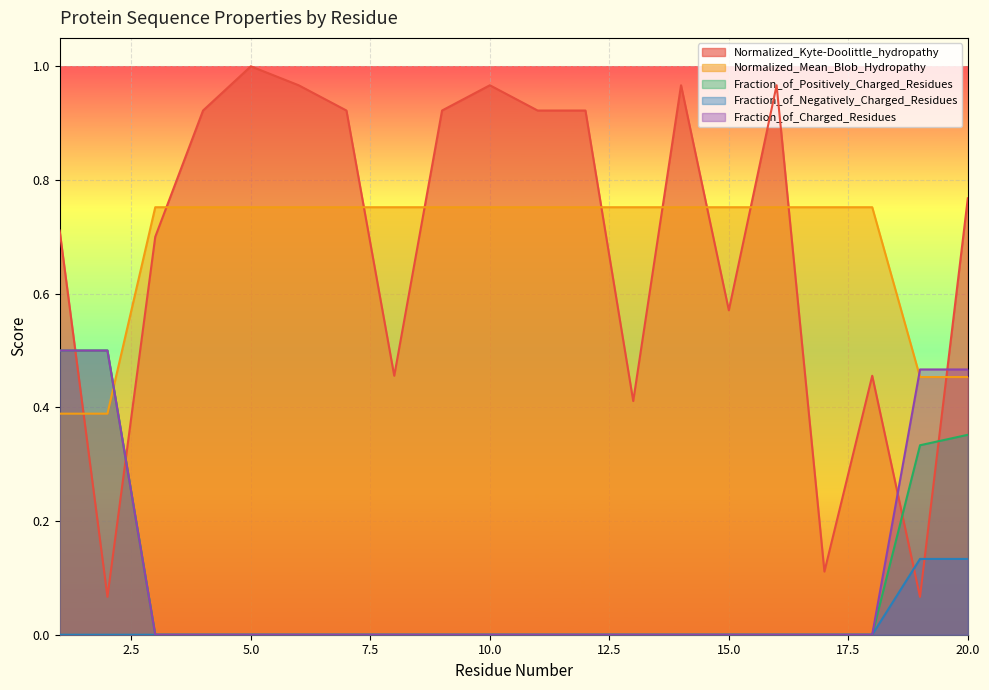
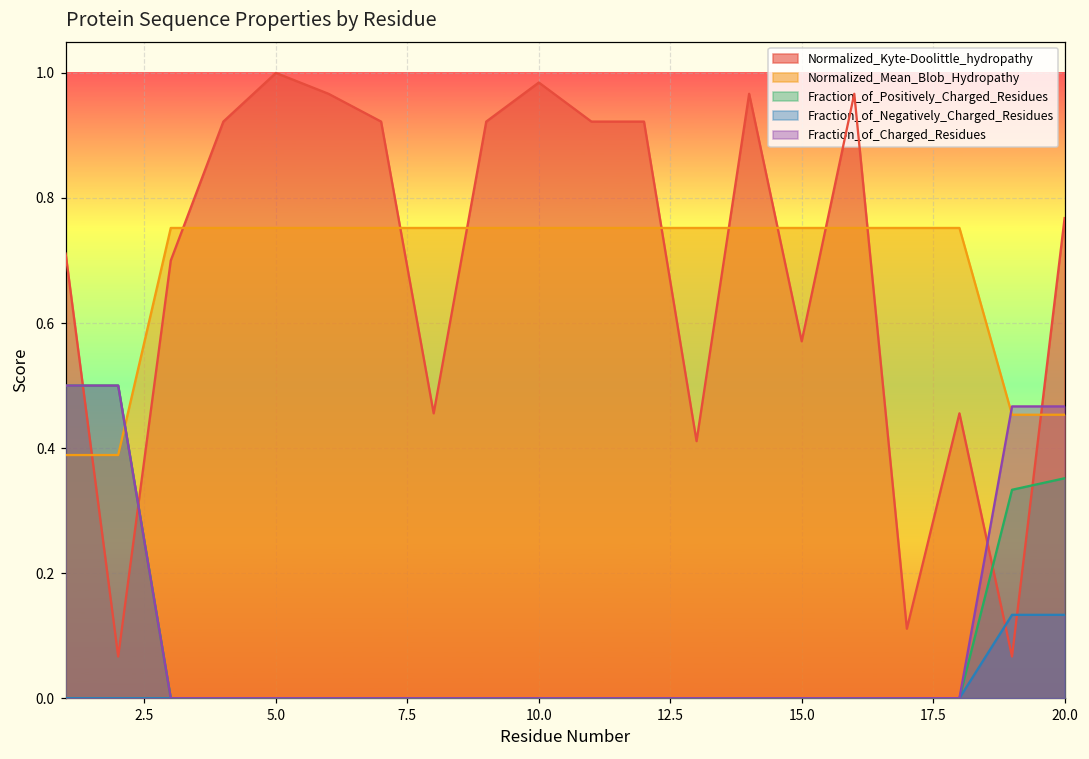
  {
    "Normalized_Kyte-Doolittle_hydropathy": {
      "5.0": 1.00,
-     "10.0": 0.97,
+     "10.0": 0.98,
      "15.0": 0.57,
      "20.0": 0.77
    },
    "Normalized_Mean_Blob_Hydropathy": {
      "5.0": 0.75,
      "10.0": 0.75,
      "15.0": 0.75,
      "20.0": 0.45
    },
    "Fraction_of_Positively_Charged_Residues": {
      "20.0": 0.35
    },
    "Fraction_of_Negatively_Charged_Residues": {
      "20.0": 0.13
    },
    "Fraction_of_Charged_Residues": {
      "20.0": 0.47
    }
  }
